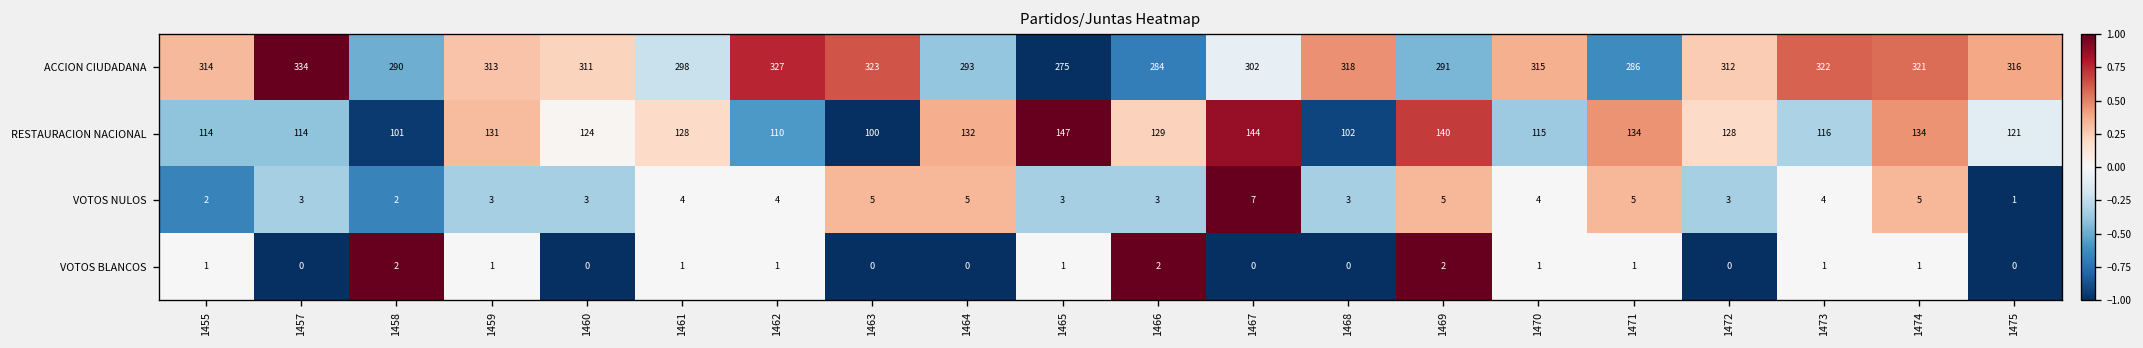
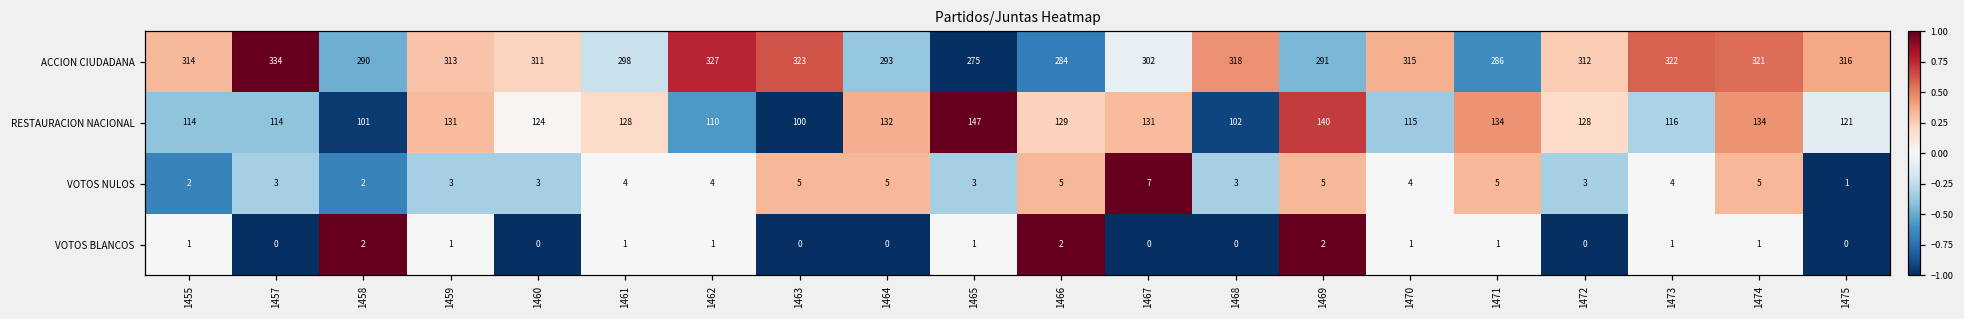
  {
    "ACCION CIUDADANA": {
      "1455": 314,
      "1457": 334,
      "1458": 290,
      "1459": 313,
      "1460": 311,
      "1461": 298,
      "1462": 327,
      "1463": 323,
      "1464": 293,
      "1465": 275,
      "1466": 284,
      "1467": 302,
      "1468": 318,
      "1469": 291,
      "1470": 315,
      "1471": 286,
      "1472": 312,
      "1473": 322,
      "1474": 321,
      "1475": 316
    },
    "RESTAURACION NACIONAL": {
      "1455": 114,
      "1457": 114,
      "1458": 101,
      "1459": 131,
      "1460": 124,
      "1461": 128,
      "1462": 110,
      "1463": 100,
      "1464": 132,
      "1465": 147,
      "1466": 129,
-     "1467": 144,
+     "1467": 131,
      "1468": 102,
      "1469": 140,
      "1470": 115,
      "1471": 134,
      "1472": 128,
      "1473": 116,
      "1474": 134,
      "1475": 121
    },
    "VOTOS NULOS": {
      "1455": 2,
      "1457": 3,
      "1458": 2,
      "1459": 3,
      "1460": 3,
      "1461": 4,
      "1462": 4,
      "1463": 5,
      "1464": 5,
      "1465": 3,
-     "1466": 3,
+     "1466": 5,
      "1467": 7,
      "1468": 3,
      "1469": 5,
      "1470": 4,
      "1471": 5,
      "1472": 3,
      "1473": 4,
      "1474": 5,
      "1475": 1
    },
    "VOTOS BLANCOS": {
      "1455": 1,
      "1457": 0,
      "1458": 2,
      "1459": 1,
      "1460": 0,
      "1461": 1,
      "1462": 1,
      "1463": 0,
      "1464": 0,
      "1465": 1,
      "1466": 2,
      "1467": 0,
      "1468": 0,
      "1469": 2,
      "1470": 1,
      "1471": 1,
      "1472": 0,
      "1473": 1,
      "1474": 1,
      "1475": 0
    }
  }
